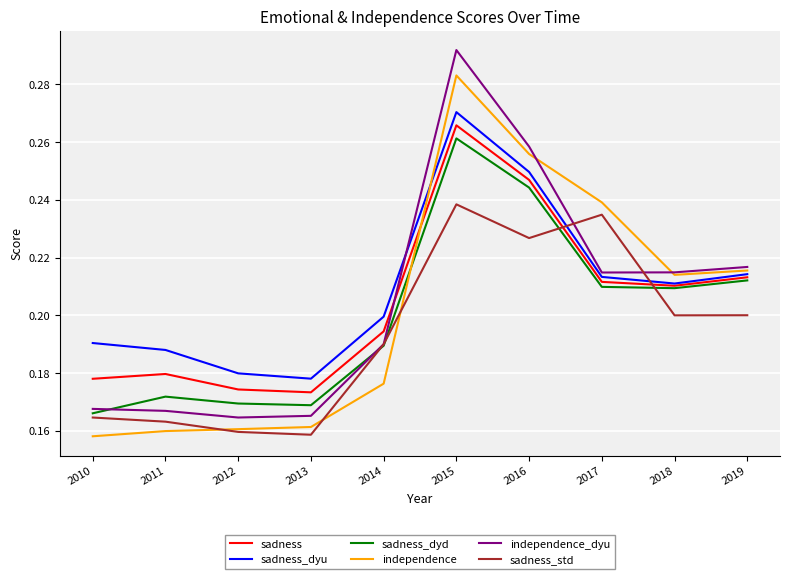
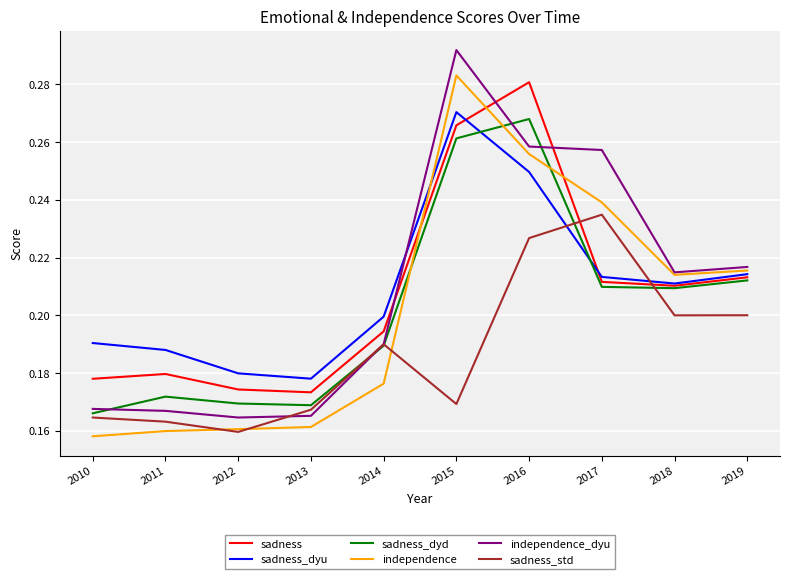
  {
    "sadness": {
      "2010": 0.178,
      "2011": 0.180,
      "2012": 0.174,
      "2013": 0.173,
      "2014": 0.194,
      "2015": 0.266,
-     "2016": 0.247,
+     "2016": 0.281,
      "2017": 0.212,
      "2019": 0.213
    },
    "sadness_dyu": {
      "2010": 0.190,
      "2011": 0.188,
      "2012": 0.180,
      "2013": 0.178,
      "2014": 0.200,
      "2015": 0.270,
      "2016": 0.250,
      "2017": 0.213,
      "2019": 0.214
    },
    "sadness_dyd": {
      "2010": 0.166,
      "2011": 0.172,
      "2012": 0.169,
      "2013": 0.169,
      "2015": 0.261,
-     "2016": 0.244,
+     "2016": 0.268,
      "2017": 0.210,
      "2019": 0.212
    },
    "independence": {
      "2010": 0.158,
      "2011": 0.160,
      "2012": 0.161,
      "2013": 0.161,
      "2014": 0.176,
      "2015": 0.283,
      "2016": 0.256,
      "2017": 0.239,
      "2019": 0.216
    },
    "independence_dyu": {
      "2010": 0.168,
      "2011": 0.167,
      "2012": 0.165,
      "2013": 0.165,
      "2015": 0.292,
      "2016": 0.258,
-     "2017": 0.215,
+     "2017": 0.257,
      "2019": 0.217
    },
    "sadness_std": {
      "2010": 0.165,
      "2011": 0.163,
      "2012": 0.160,
-     "2013": 0.159,
-     "2015": 0.238,
+     "2013": 0.167,
+     "2015": 0.169,
      "2016": 0.227,
      "2017": 0.235,
      "2018": 0.200,
      "2019": 0.200
    }
  }
